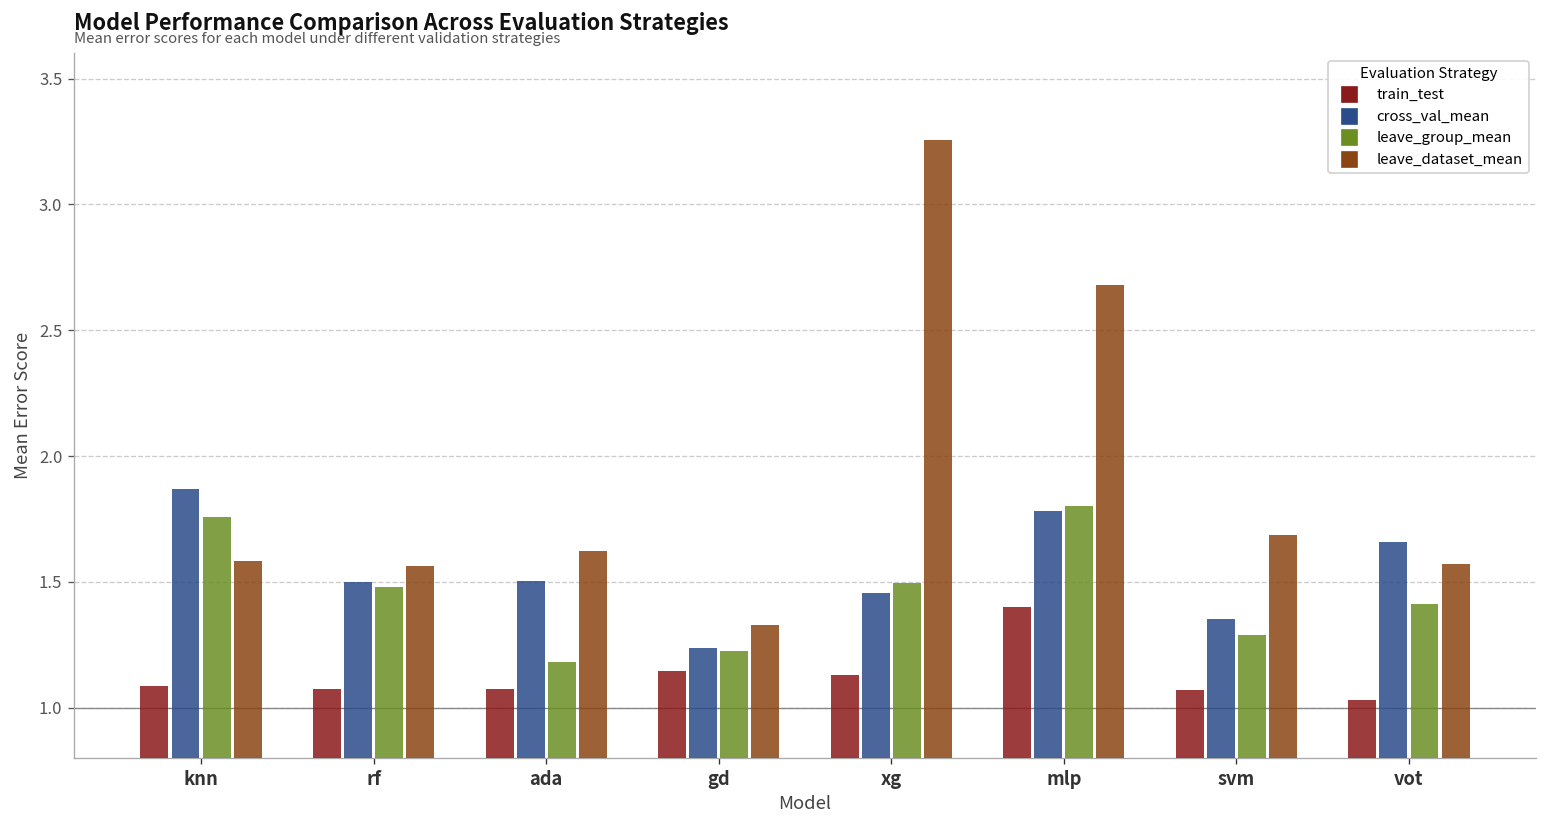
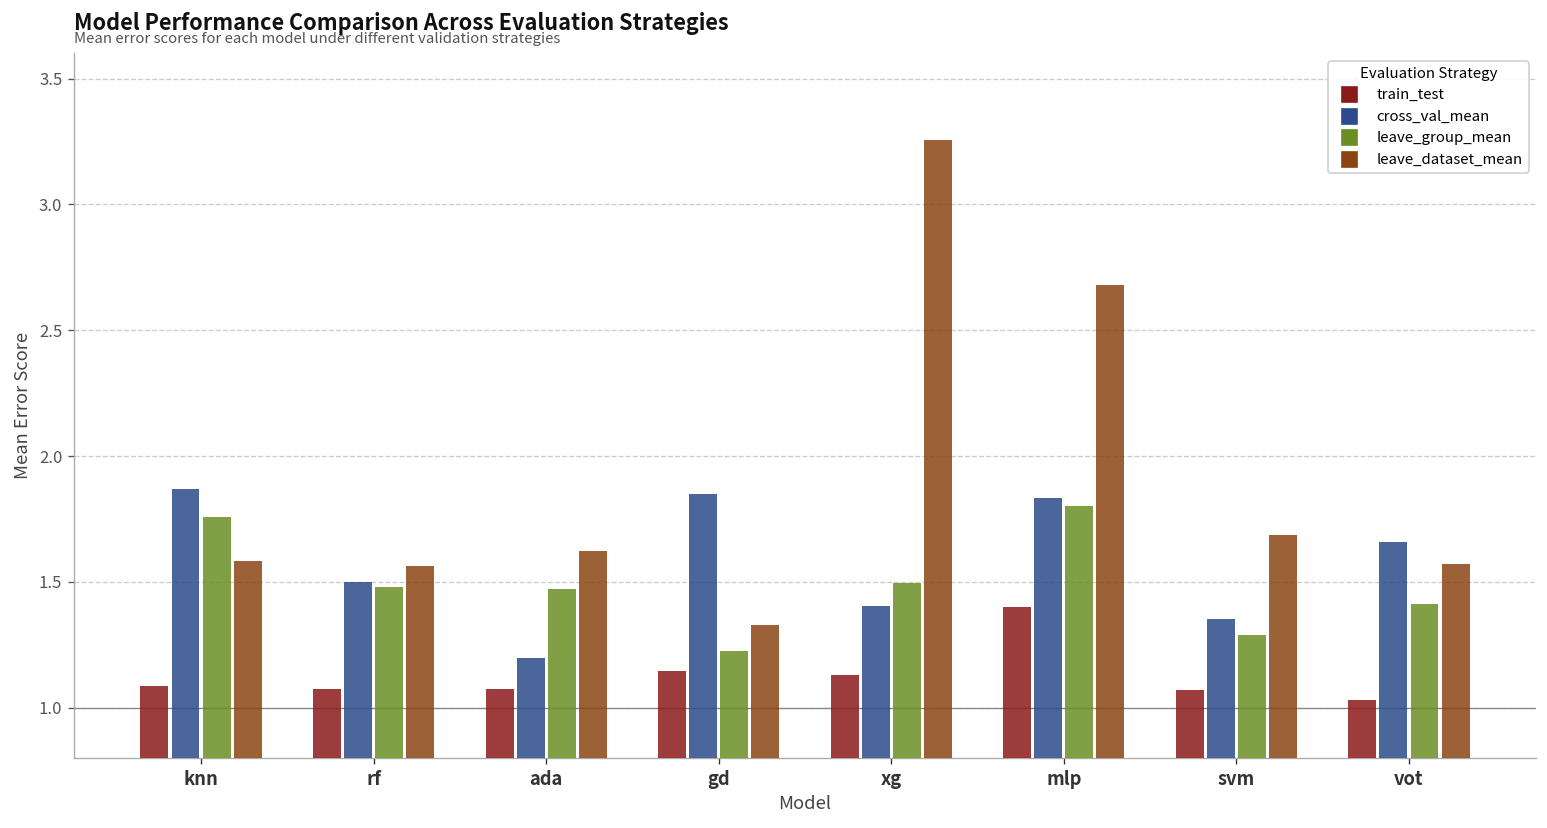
  {
    "cross_val_mean": {
      "knn": 1.87,
      "rf": 1.50,
-     "ada": 1.50,
-     "gd": 1.24,
-     "xg": 1.45,
-     "mlp": 1.78,
+     "ada": 1.20,
+     "gd": 1.85,
+     "xg": 1.40,
+     "mlp": 1.84,
      "svm": 1.35,
      "vot": 1.66
    },
    "leave_group_mean": {
      "knn": 1.76,
      "rf": 1.48,
-     "ada": 1.18,
+     "ada": 1.47,
      "gd": 1.23,
      "xg": 1.50,
      "mlp": 1.80,
      "svm": 1.29,
      "vot": 1.41
    }
  }
